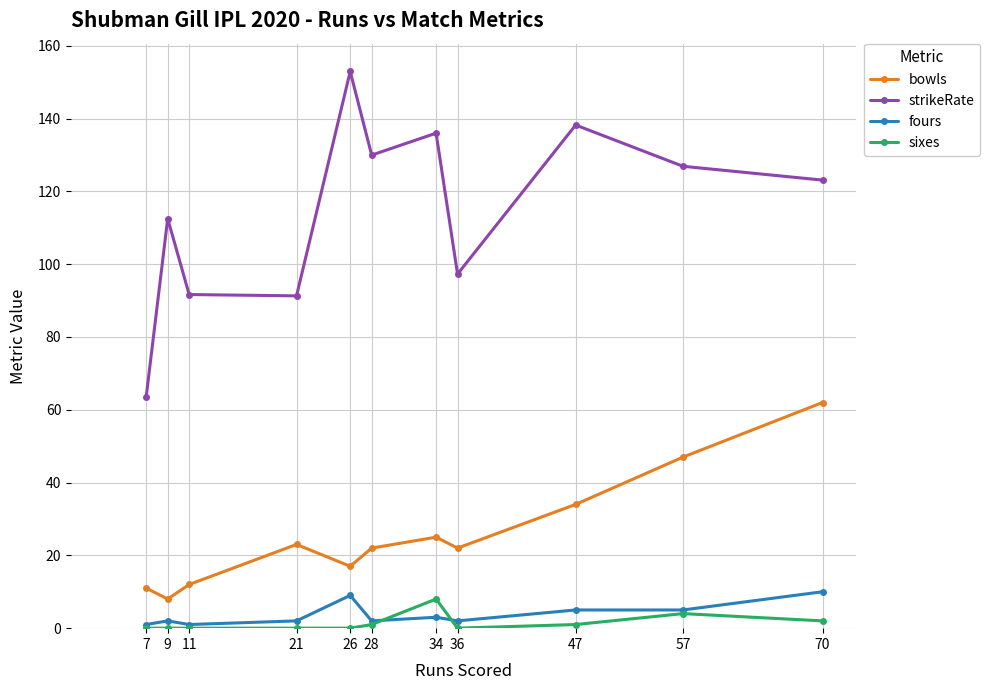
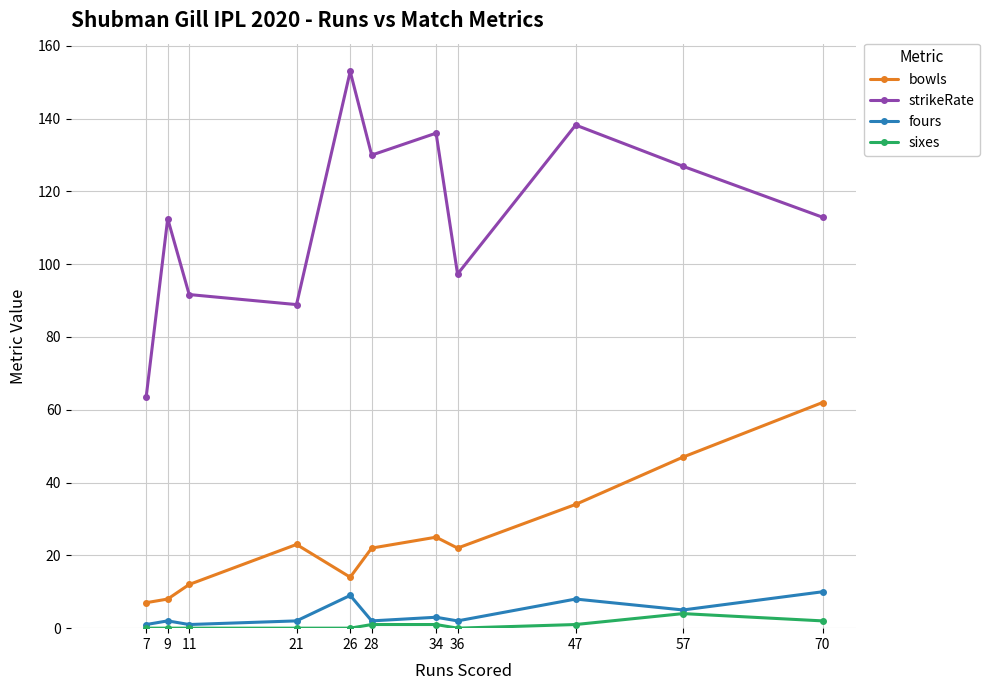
  {
    "bowls": {
-     "7": 11,
+     "7": 7,
      "9": 8,
      "11": 12,
      "21": 23,
-     "26": 17,
+     "26": 14,
      "28": 22,
      "34": 25,
      "36": 22,
      "47": 34,
      "57": 47,
      "70": 62
    },
    "strikeRate": {
      "7": 64,
      "9": 113,
      "11": 92,
-     "21": 91,
+     "21": 89,
      "26": 153,
      "28": 130,
      "34": 136,
      "36": 97,
      "47": 138,
      "57": 127,
-     "70": 123
+     "70": 113
    },
    "fours": {
      "7": 1,
      "9": 2,
      "11": 1,
      "21": 2,
      "26": 9,
      "28": 2,
      "34": 3,
      "36": 2,
-     "47": 5,
+     "47": 8,
      "57": 5,
      "70": 10
    },
    "sixes": {
      "7": 0,
      "9": 0,
      "11": 0,
      "21": 0,
      "26": 0,
      "28": 1,
-     "34": 8,
+     "34": 1,
      "36": 0,
      "47": 1,
      "57": 4,
      "70": 2
    }
  }
